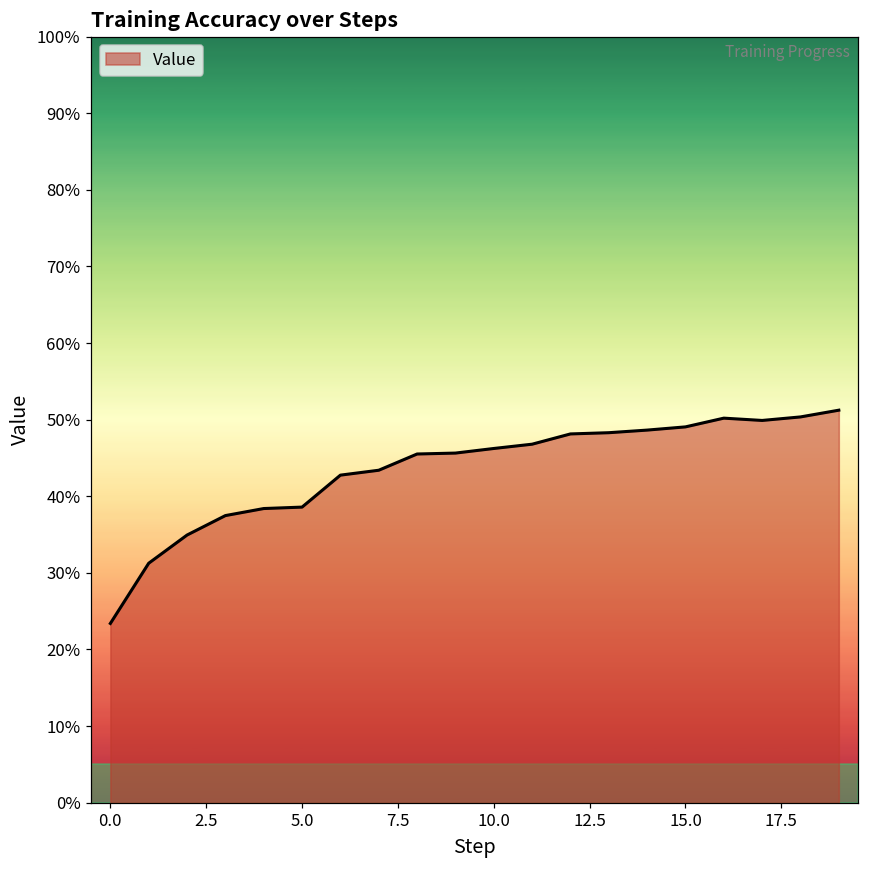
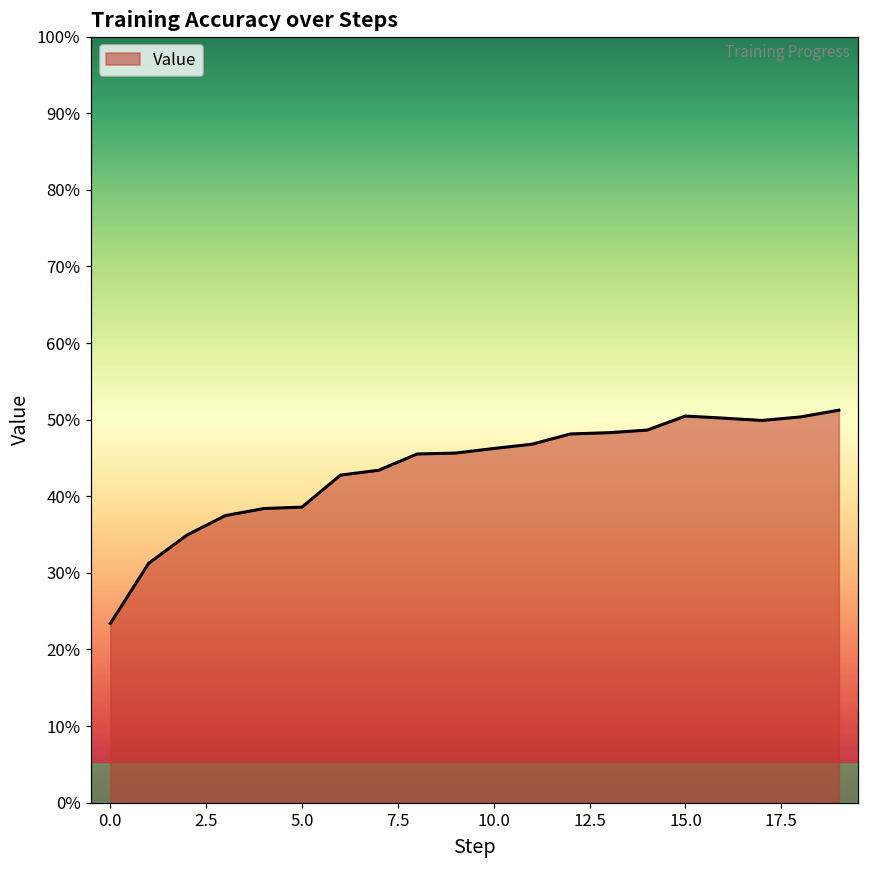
  {
    "0.0": "23%",
    "5.0": "39%",
    "10.0": "46%",
-   "15.0": "49%"
+   "15.0": "50%"
  }
